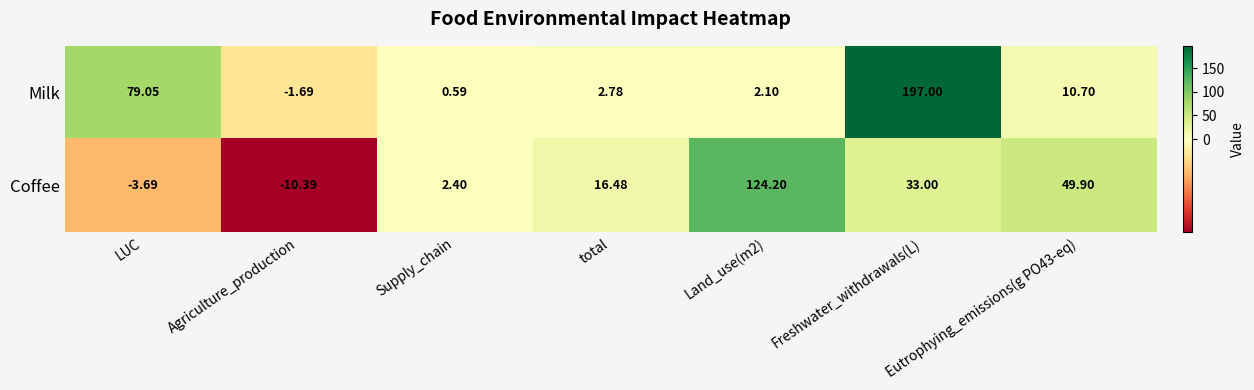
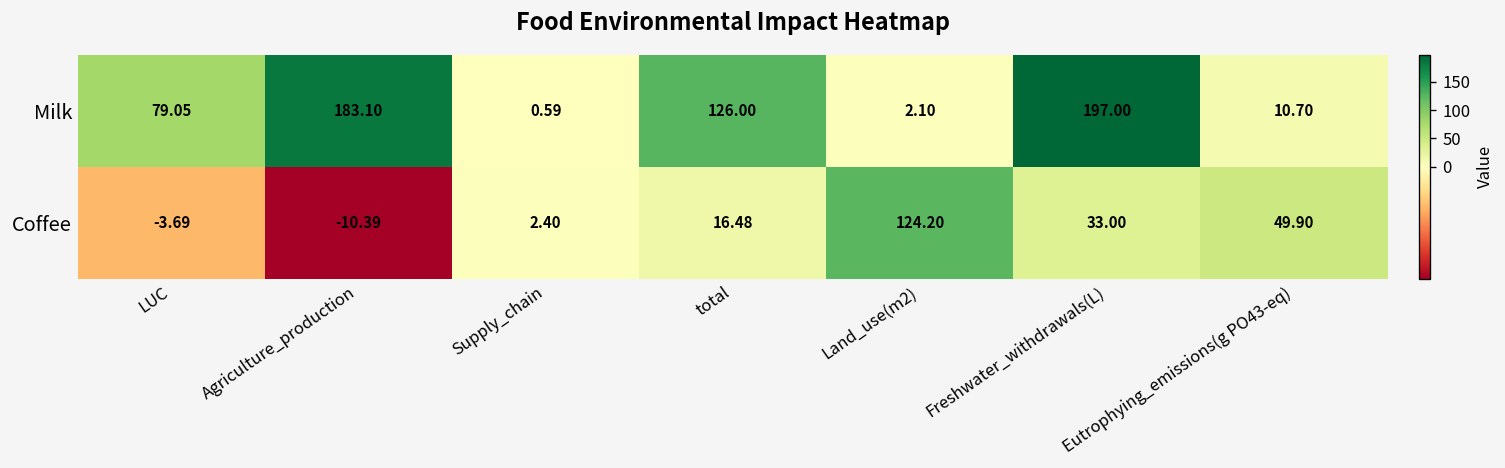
  {
    "Milk": {
      "LUC": 79.05,
-     "Agriculture_production": -1.69,
+     "Agriculture_production": 183.10,
      "Supply_chain": 0.59,
-     "total": 2.78,
+     "total": 126.00,
      "Land_use(m2)": 2.10,
      "Freshwater_withdrawals(L)": 197.00,
      "Eutrophying_emissions(g PO43-eq)": 10.70
    },
    "Coffee": {
      "LUC": -3.69,
      "Agriculture_production": -10.39,
      "Supply_chain": 2.40,
      "total": 16.48,
      "Land_use(m2)": 124.20,
      "Freshwater_withdrawals(L)": 33.00,
      "Eutrophying_emissions(g PO43-eq)": 49.90
    }
  }
